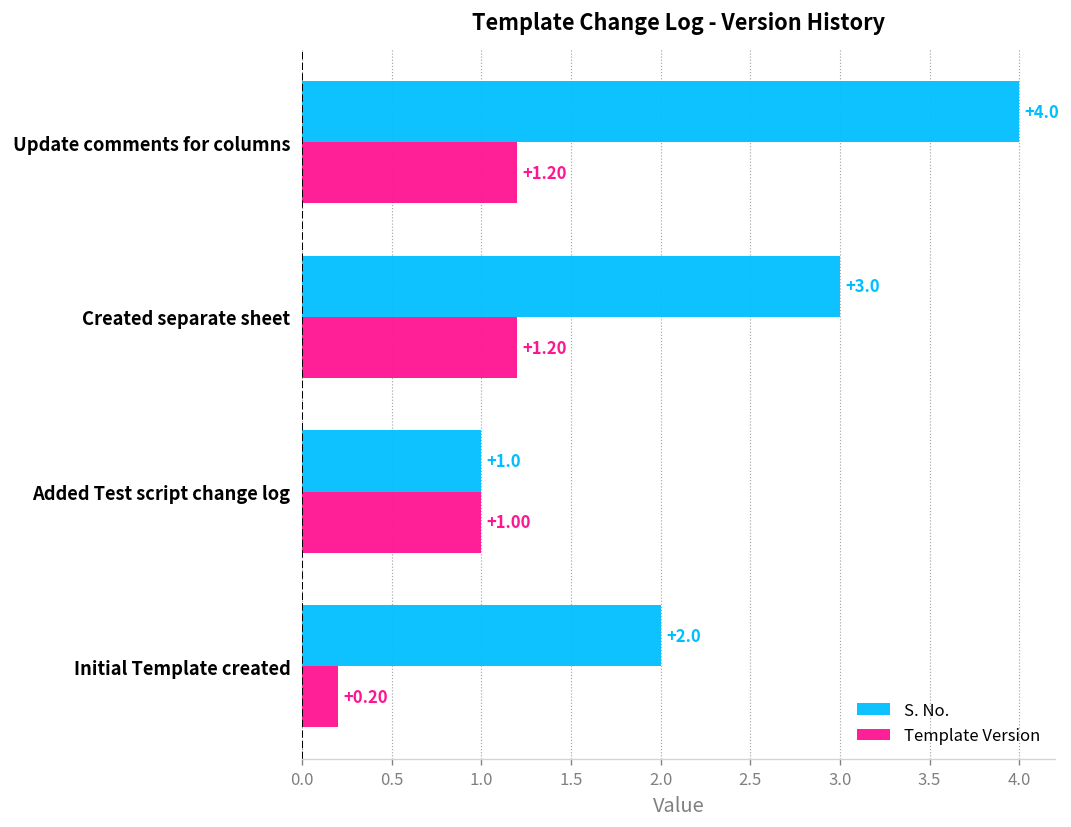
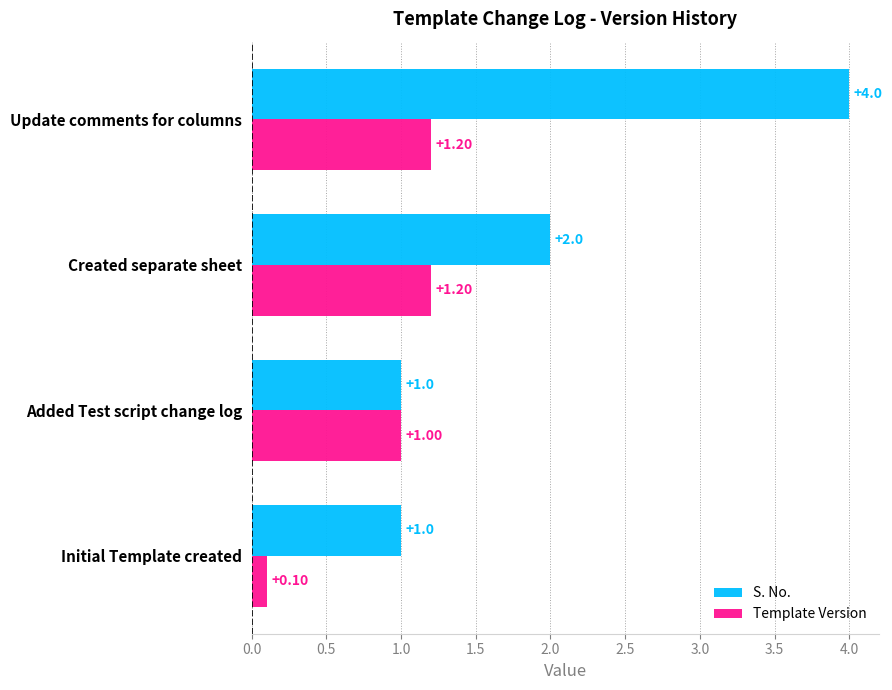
  {
    "S. No.": {
      "Update comments for columns": "+4.0",
-     "Created separate sheet": "+3.0",
+     "Created separate sheet": "+2.0",
      "Added Test script change log": "+1.0",
-     "Initial Template created": "+2.0"
+     "Initial Template created": "+1.0"
    },
    "Template Version": {
      "Update comments for columns": "+1.20",
      "Created separate sheet": "+1.20",
      "Added Test script change log": "+1.00",
-     "Initial Template created": "+0.20"
+     "Initial Template created": "+0.10"
    }
  }
